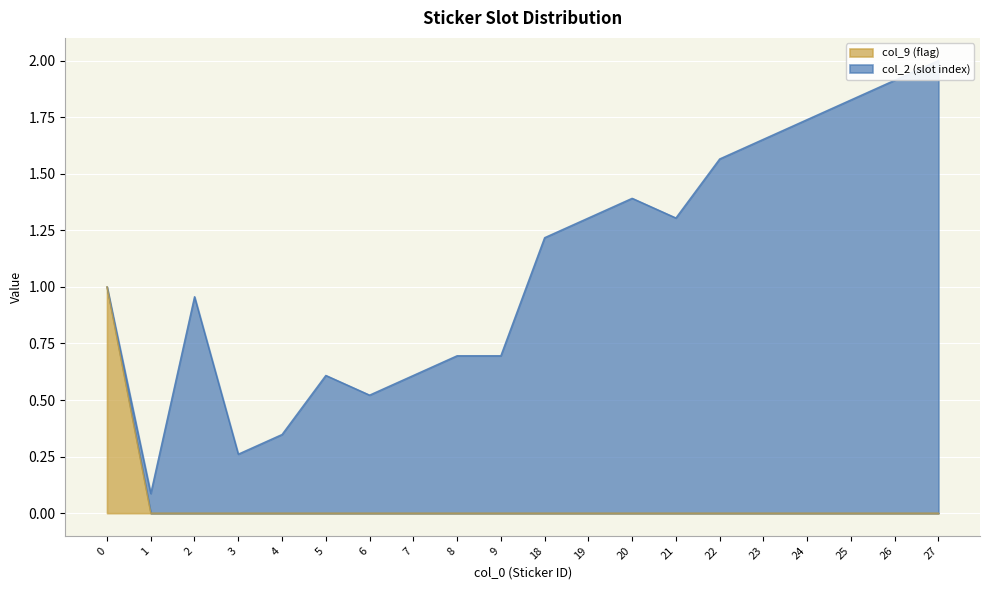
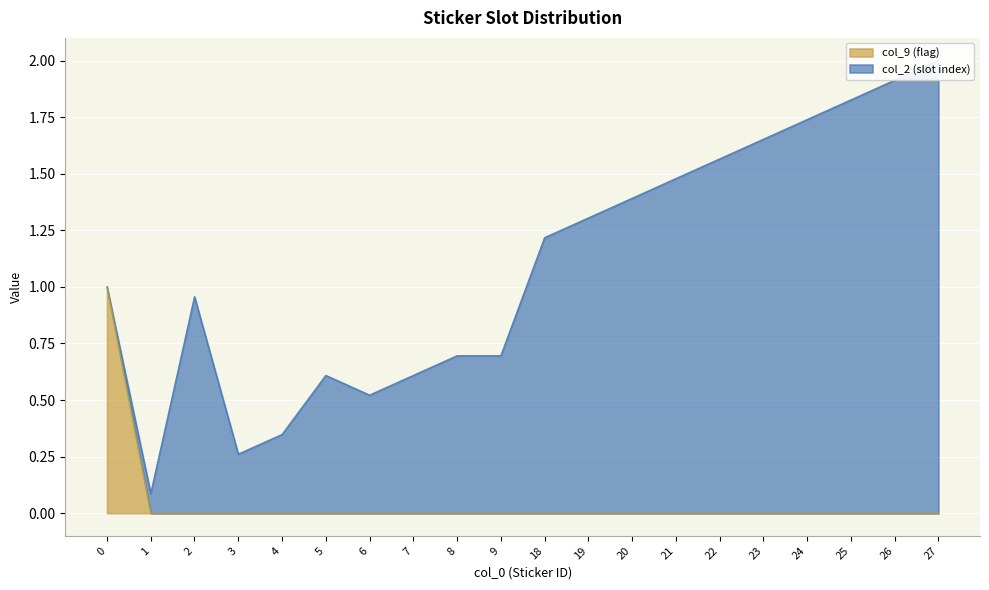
  {
    "col_2 (slot index)": {
      "1": 0.09,
      "2": 0.96,
      "3": 0.26,
      "4": 0.35,
      "5": 0.61,
      "6": 0.52,
      "7": 0.61,
      "8": 0.70,
      "9": 0.70,
      "18": 1.22,
      "19": 1.30,
      "20": 1.39,
-     "21": 1.30,
+     "21": 1.48,
      "22": 1.57,
      "23": 1.65,
      "24": 1.74,
      "25": 1.83,
      "26": 1.91
    },
    "col_9 (flag)": {
      "1": 0.00,
      "2": 0.00,
      "3": 0.00,
      "4": 0.00,
      "5": 0.00,
      "6": 0.00,
      "7": 0.00,
      "8": 0.00,
      "9": 0.00,
      "18": 0.00,
      "19": 0.00,
      "20": 0.00,
      "21": 0.00,
      "22": 0.00,
      "23": 0.00,
      "24": 0.00,
      "25": 0.00,
      "26": 0.00,
      "27": 0.00
    }
  }
